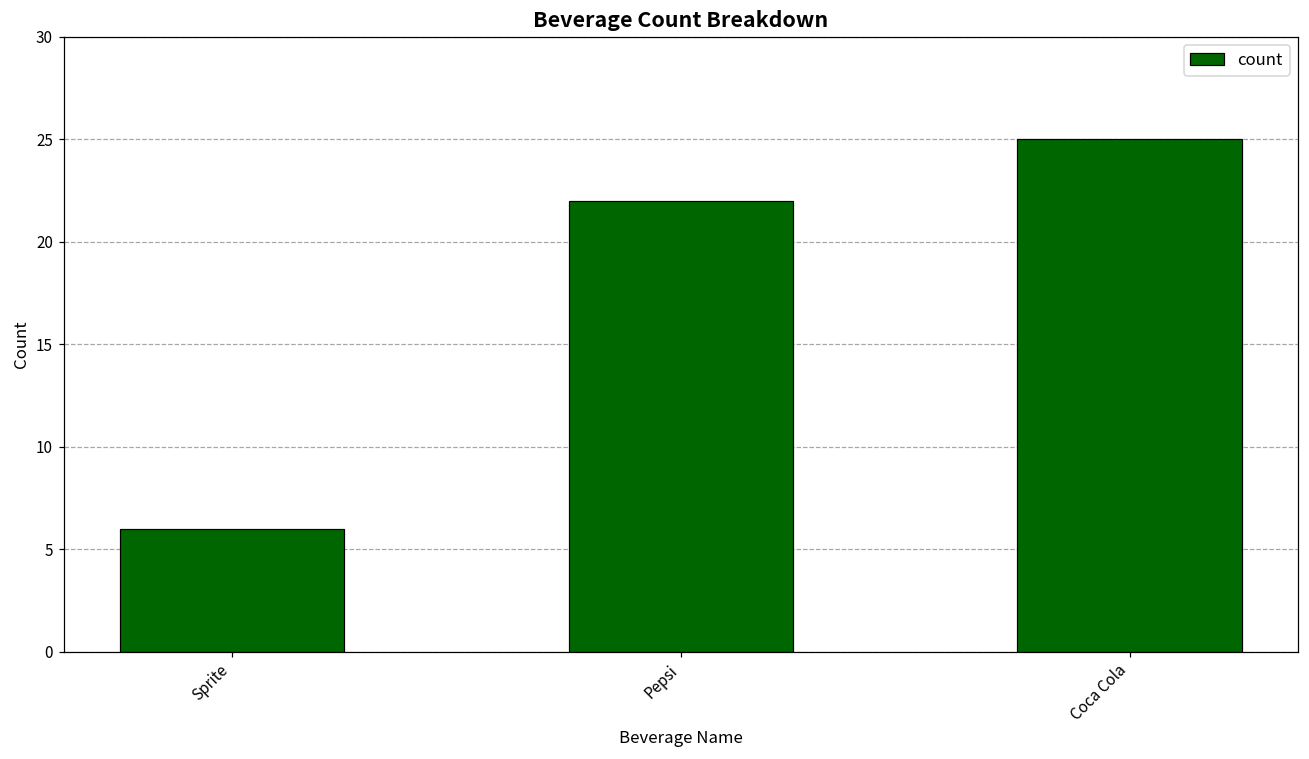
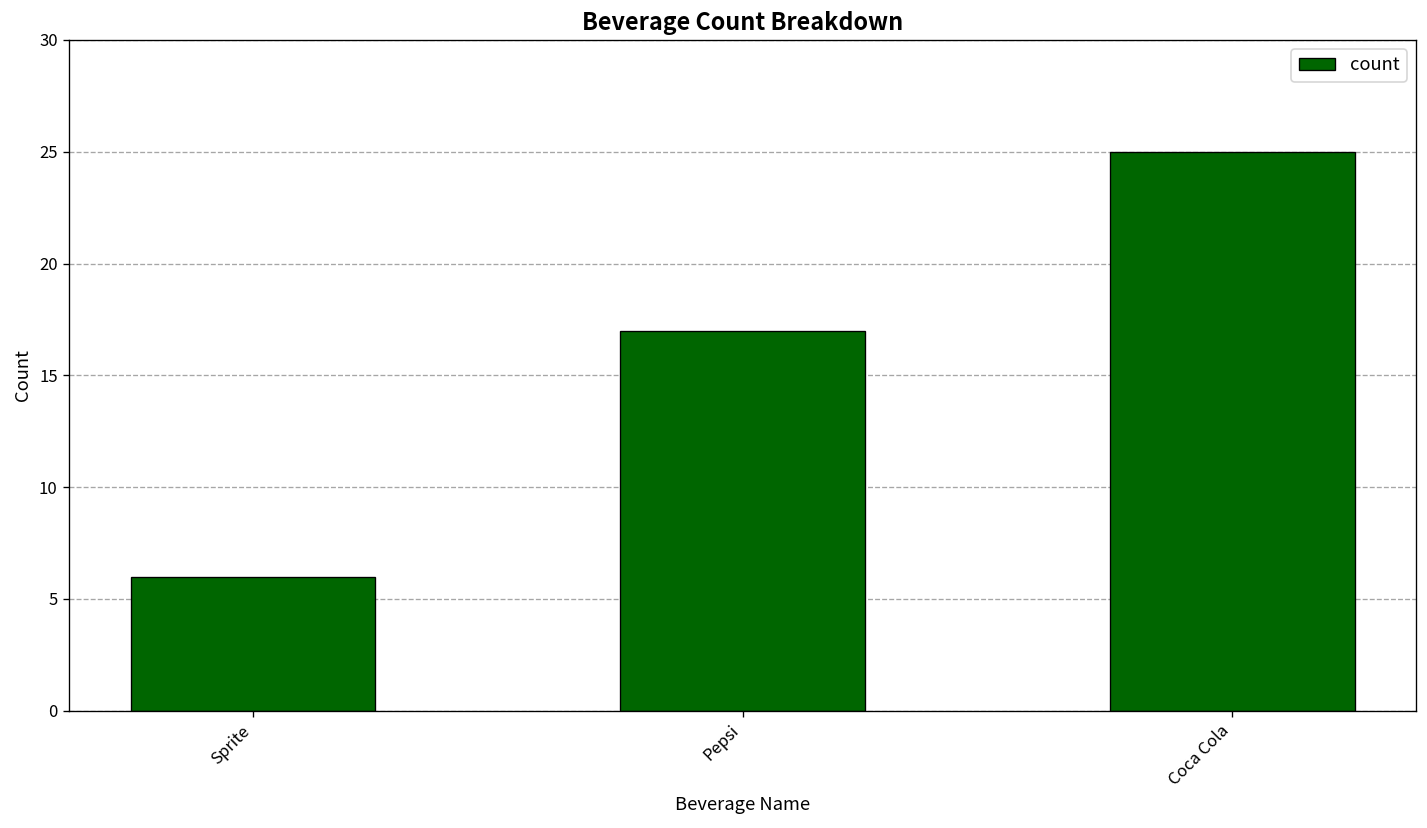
  {
    "Sprite": 6,
-   "Pepsi": 22,
+   "Pepsi": 17,
    "Coca Cola": 25
  }
